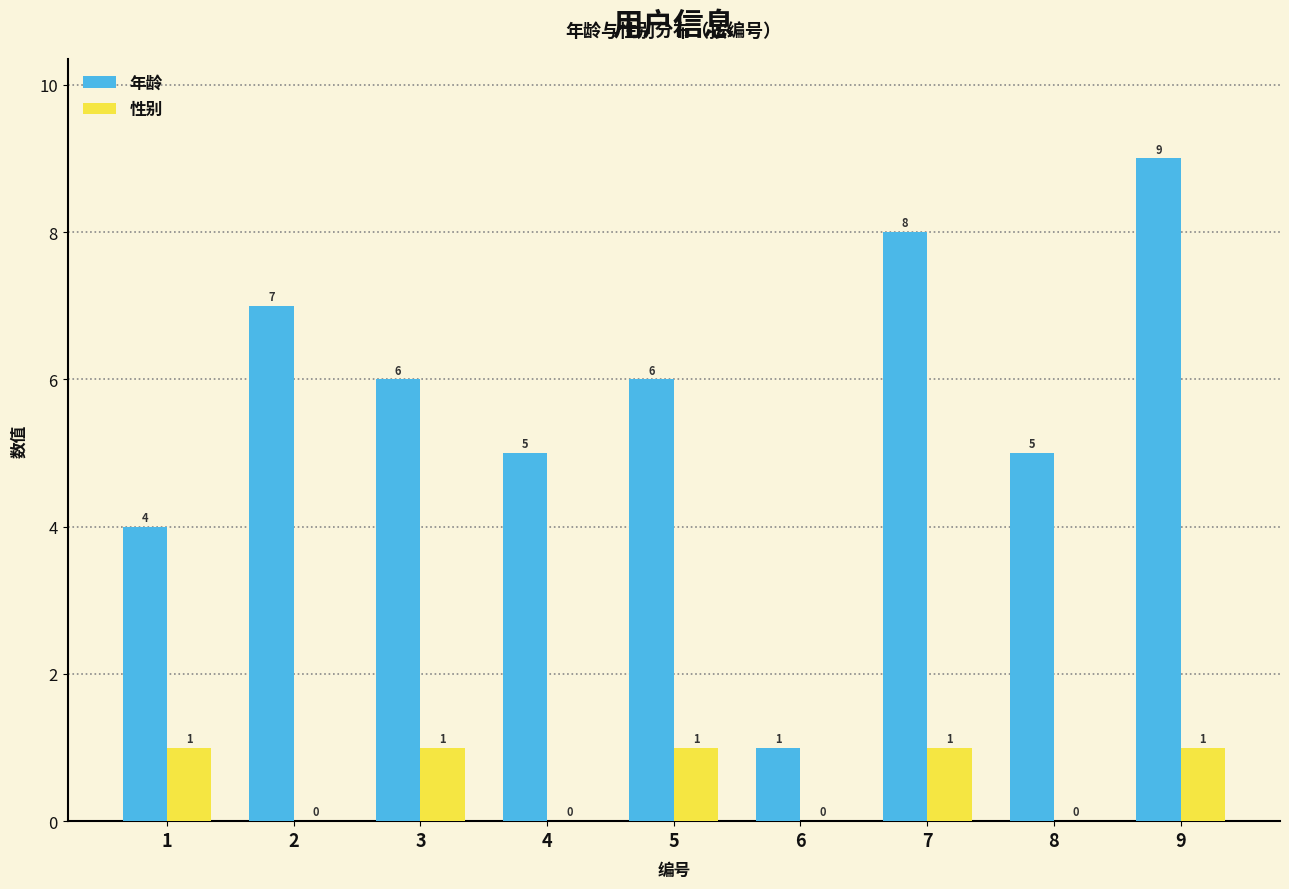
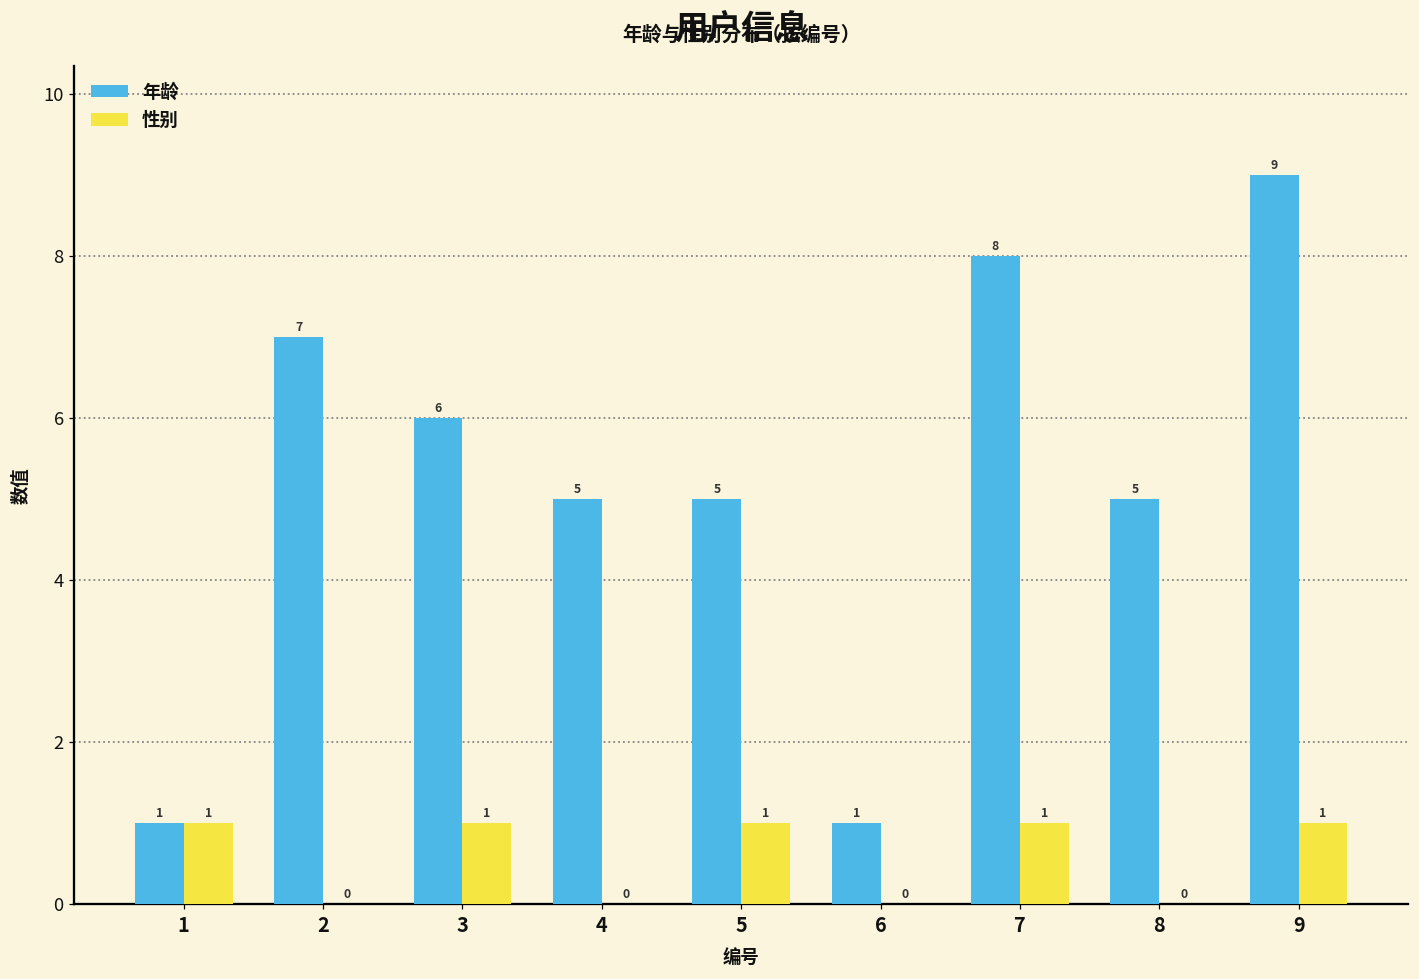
  {
    "年龄": {
-     "1": 4,
+     "1": 1,
      "2": 7,
      "3": 6,
      "4": 5,
-     "5": 6,
+     "5": 5,
      "6": 1,
      "7": 8,
      "8": 5,
      "9": 9
    },
    "性别": {
      "1": 1,
      "2": 0,
      "3": 1,
      "4": 0,
      "5": 1,
      "6": 0,
      "7": 1,
      "8": 0,
      "9": 1
    }
  }
